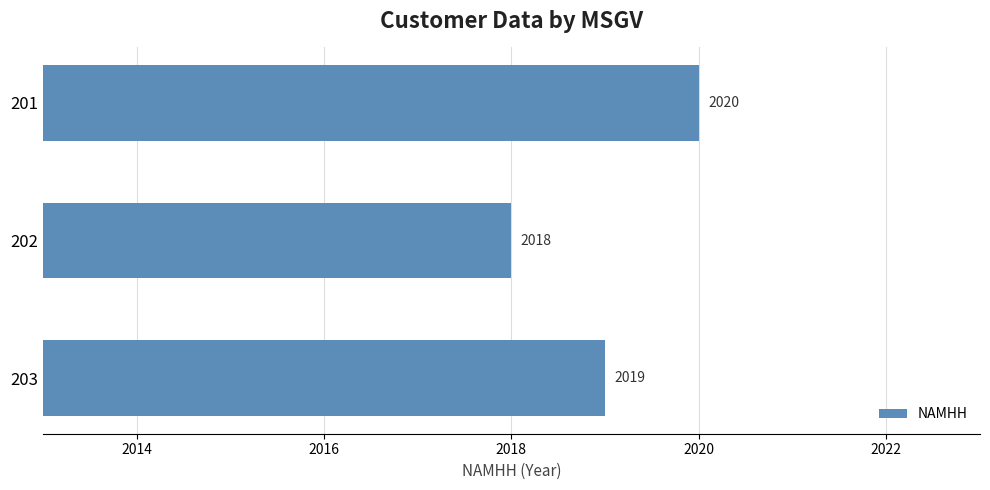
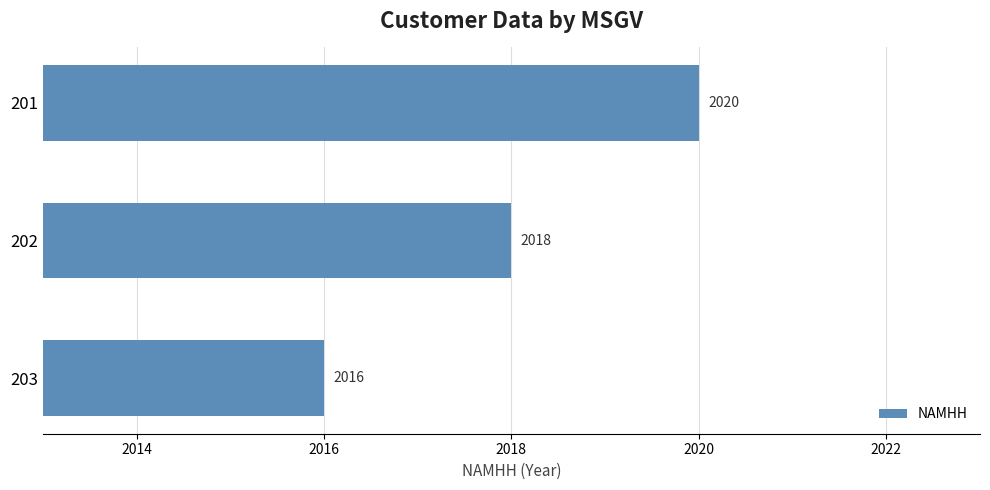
  {
    "201": 2020,
    "202": 2018,
-   "203": 2019
+   "203": 2016
  }
